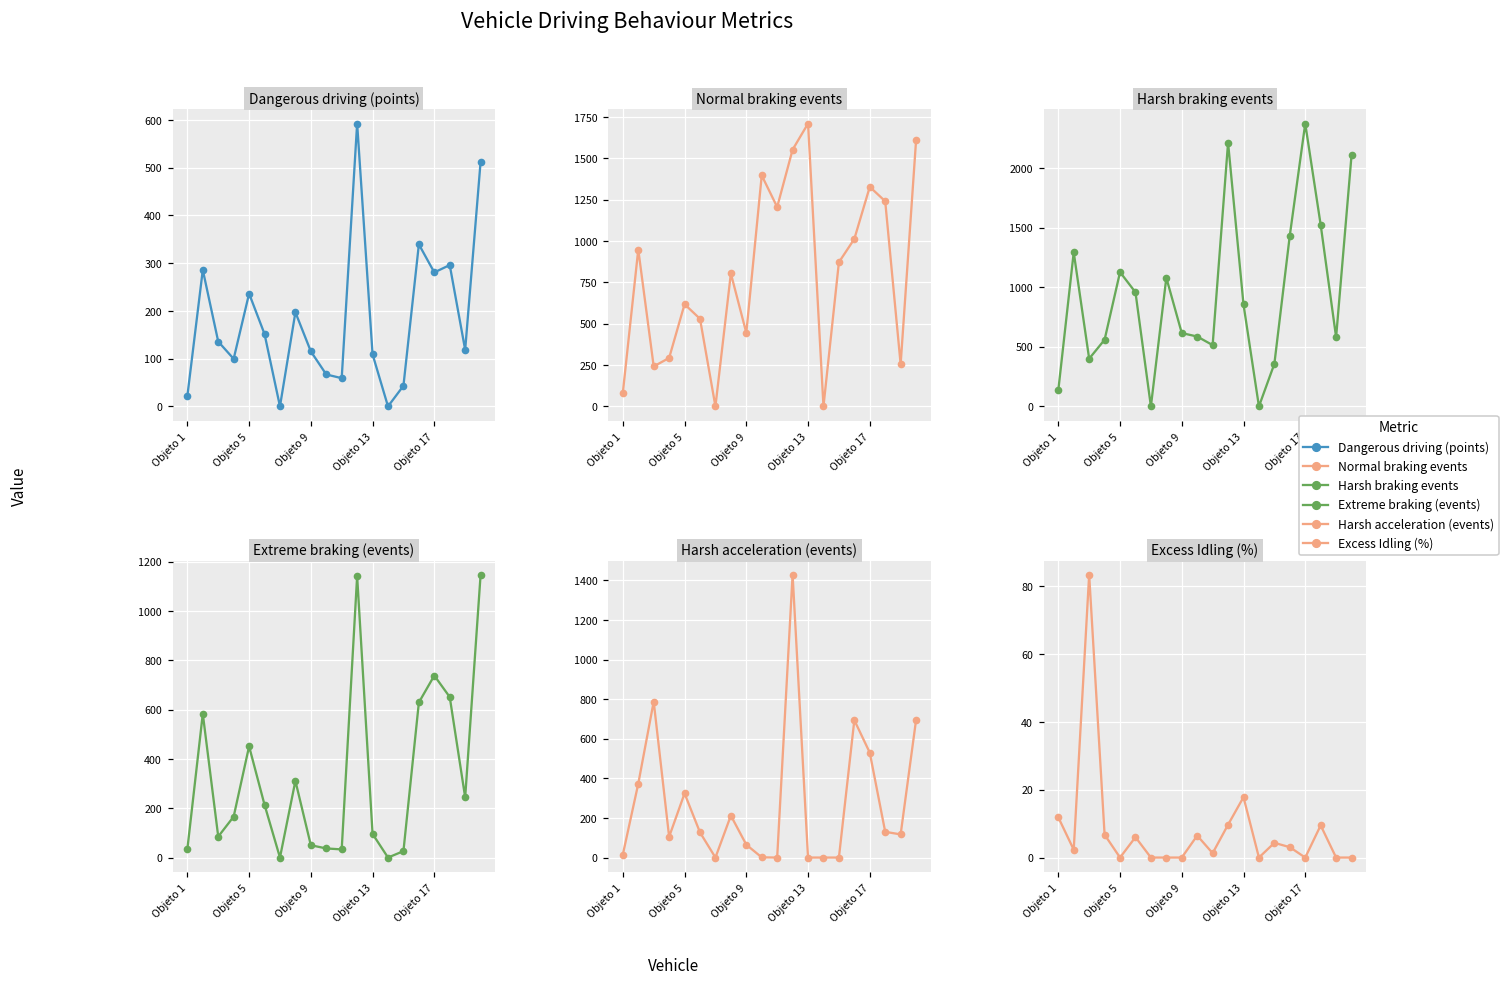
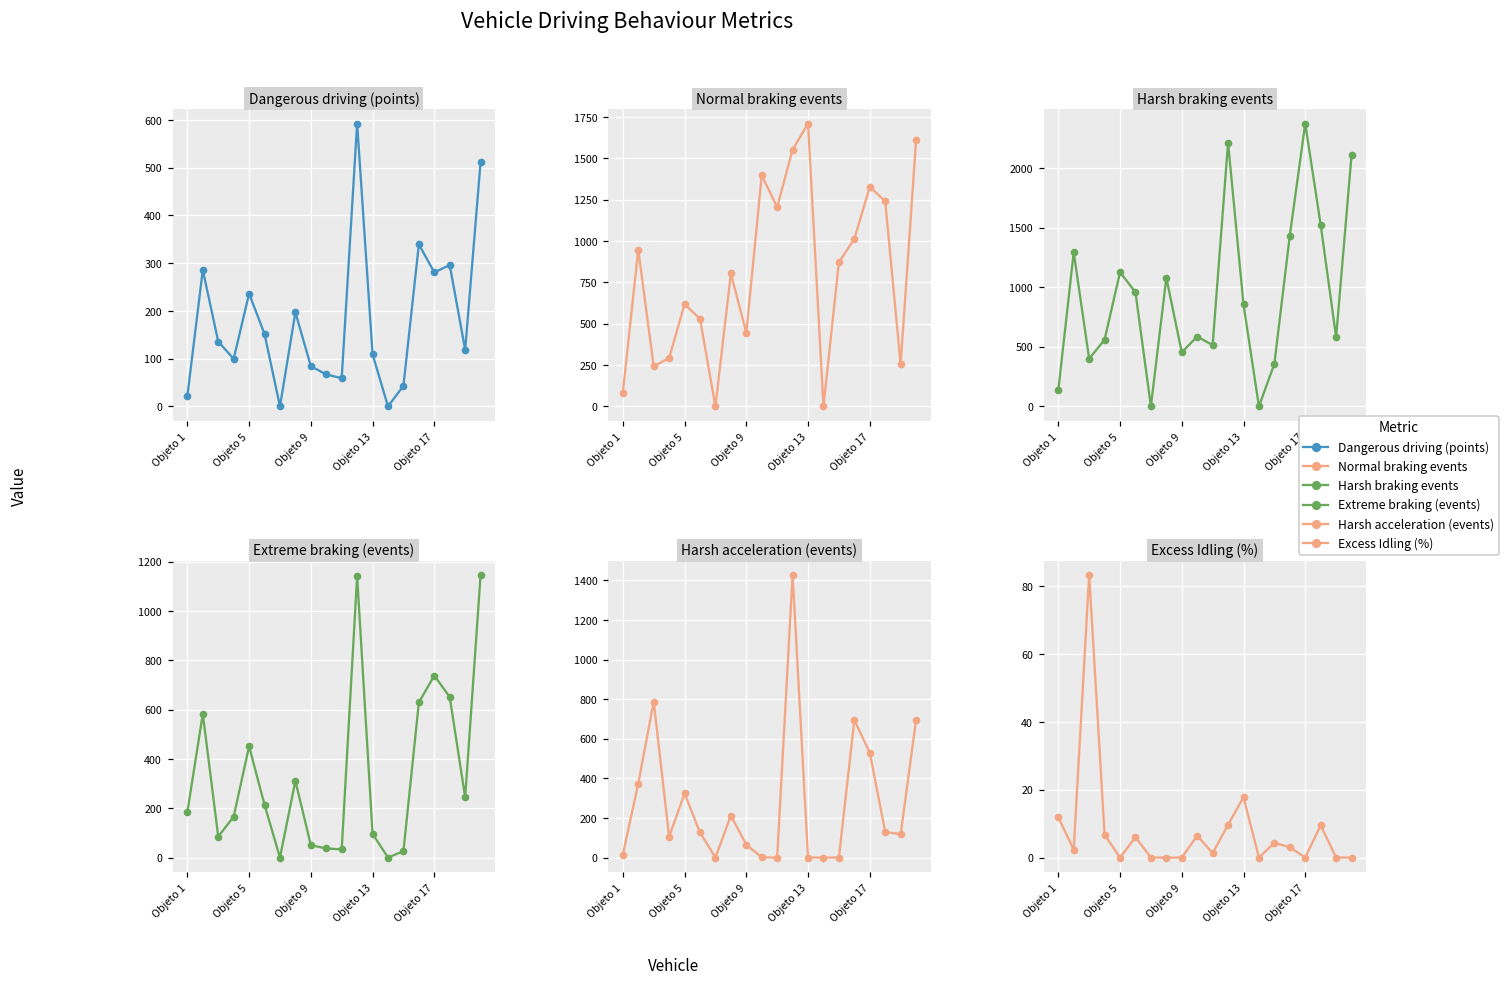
  {
    "Dangerous driving (points)": {
      "Objeto 1": 20,
      "Objeto 5": 240,
-     "Objeto 9": 120,
+     "Objeto 9": 80,
      "Objeto 13": 110,
      "Objeto 17": 280
    },
    "Normal braking events": {
      "Objeto 1": 80,
      "Objeto 5": 620,
      "Objeto 9": 450,
      "Objeto 13": 1710,
      "Objeto 17": 1330
    },
    "Harsh braking events": {
      "Objeto 1": 130,
      "Objeto 5": 1130,
-     "Objeto 9": 620,
+     "Objeto 9": 450,
      "Objeto 13": 860,
      "Objeto 17": 2370
    },
    "Extreme braking (events)": {
-     "Objeto 1": 30,
+     "Objeto 1": 180,
      "Objeto 5": 450,
      "Objeto 9": 50,
      "Objeto 13": 100,
      "Objeto 17": 740
    },
    "Harsh acceleration (events)": {
      "Objeto 1": 20,
      "Objeto 5": 320,
      "Objeto 9": 70,
      "Objeto 13": 0,
      "Objeto 17": 530
    },
    "Excess Idling (%)": {
      "Objeto 1": 12,
      "Objeto 5": 0,
      "Objeto 9": 0,
      "Objeto 13": 18,
      "Objeto 17": 0
    }
  }
